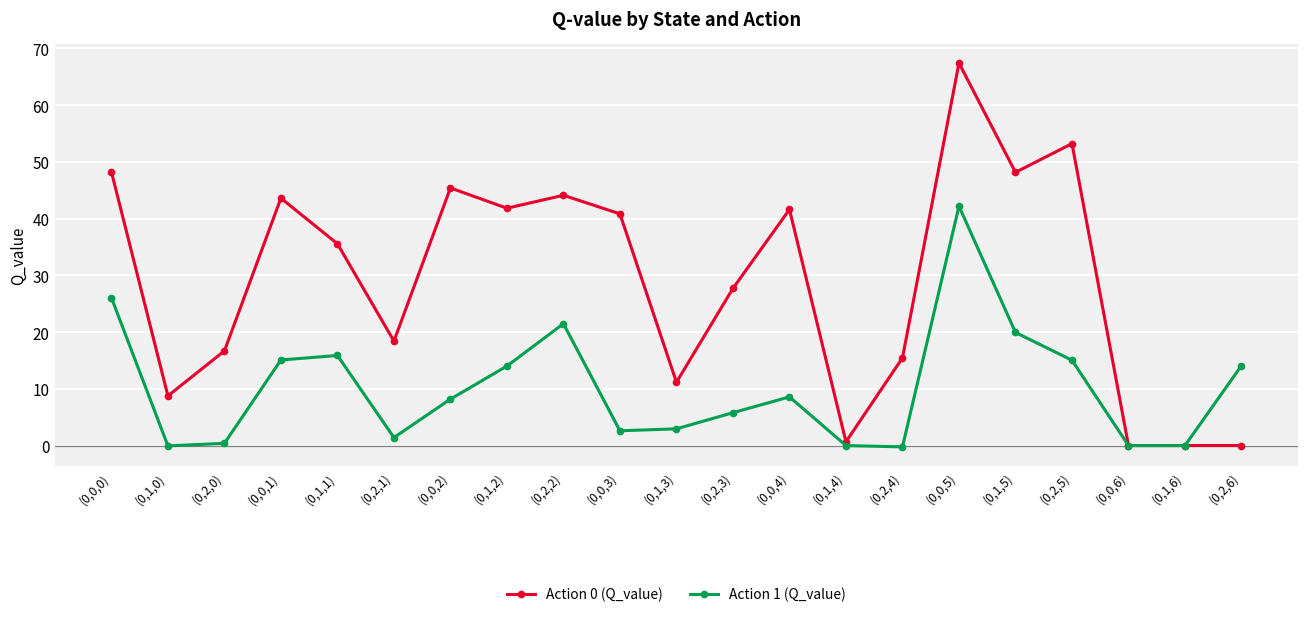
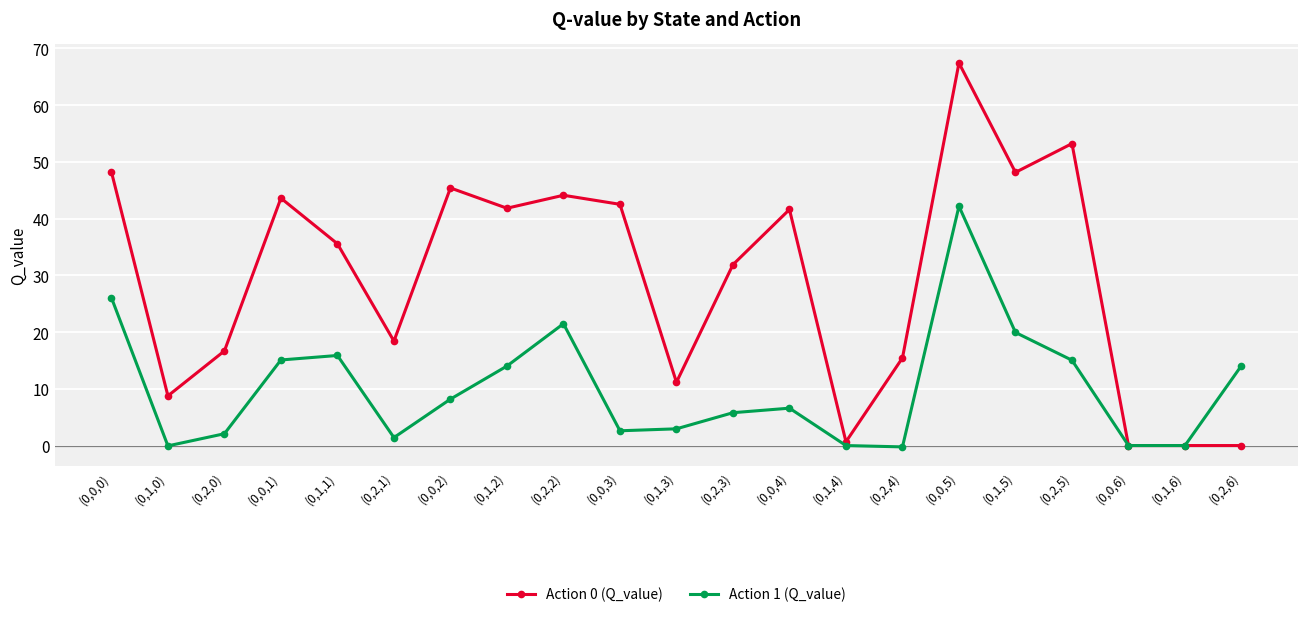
  {
    "Action 0 (Q_value)": {
      "(0,0,0)": 48,
      "(0,1,0)": 9,
      "(0,2,0)": 17,
      "(0,0,1)": 44,
      "(0,1,1)": 36,
      "(0,2,1)": 18,
      "(0,0,2)": 45,
      "(0,1,2)": 42,
      "(0,2,2)": 44,
-     "(0,0,3)": 41,
+     "(0,0,3)": 43,
      "(0,1,3)": 11,
-     "(0,2,3)": 28,
+     "(0,2,3)": 32,
      "(0,0,4)": 42,
      "(0,1,4)": 1,
      "(0,2,4)": 15,
      "(0,0,5)": 67,
      "(0,1,5)": 48,
      "(0,2,5)": 53,
      "(0,2,6)": 0
    },
    "Action 1 (Q_value)": {
      "(0,0,0)": 26,
      "(0,1,0)": 0,
-     "(0,2,0)": 0,
+     "(0,2,0)": 2,
      "(0,0,1)": 15,
      "(0,1,1)": 16,
      "(0,2,1)": 1,
      "(0,0,2)": 8,
      "(0,1,2)": 14,
      "(0,2,2)": 21,
      "(0,0,3)": 3,
      "(0,1,3)": 3,
      "(0,2,3)": 6,
-     "(0,0,4)": 9,
+     "(0,0,4)": 7,
      "(0,1,4)": 0,
      "(0,2,4)": 0,
      "(0,0,5)": 42,
      "(0,1,5)": 20,
      "(0,2,5)": 15,
      "(0,2,6)": 14
    }
  }
